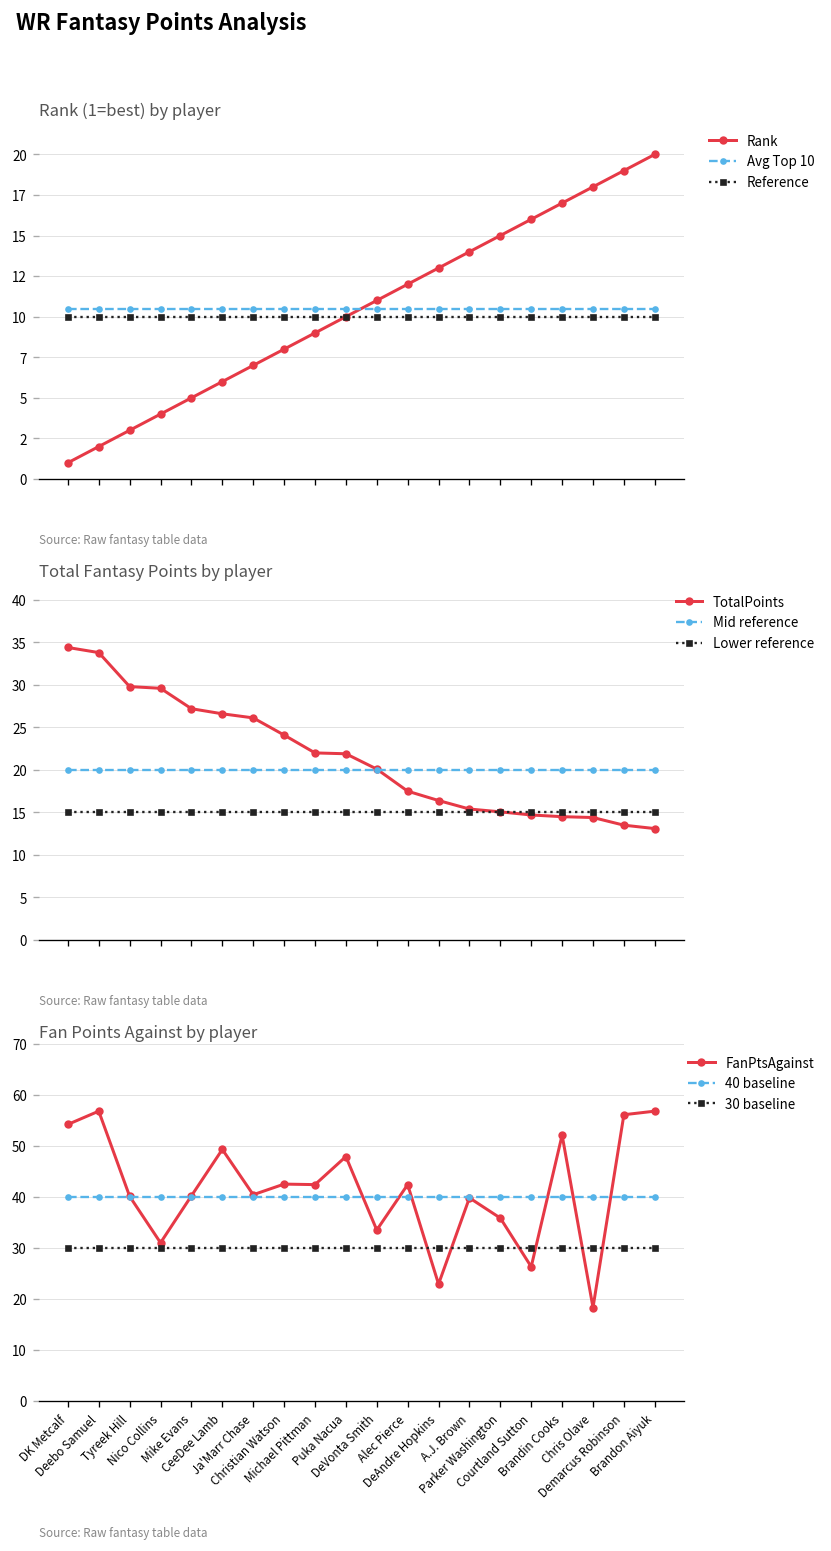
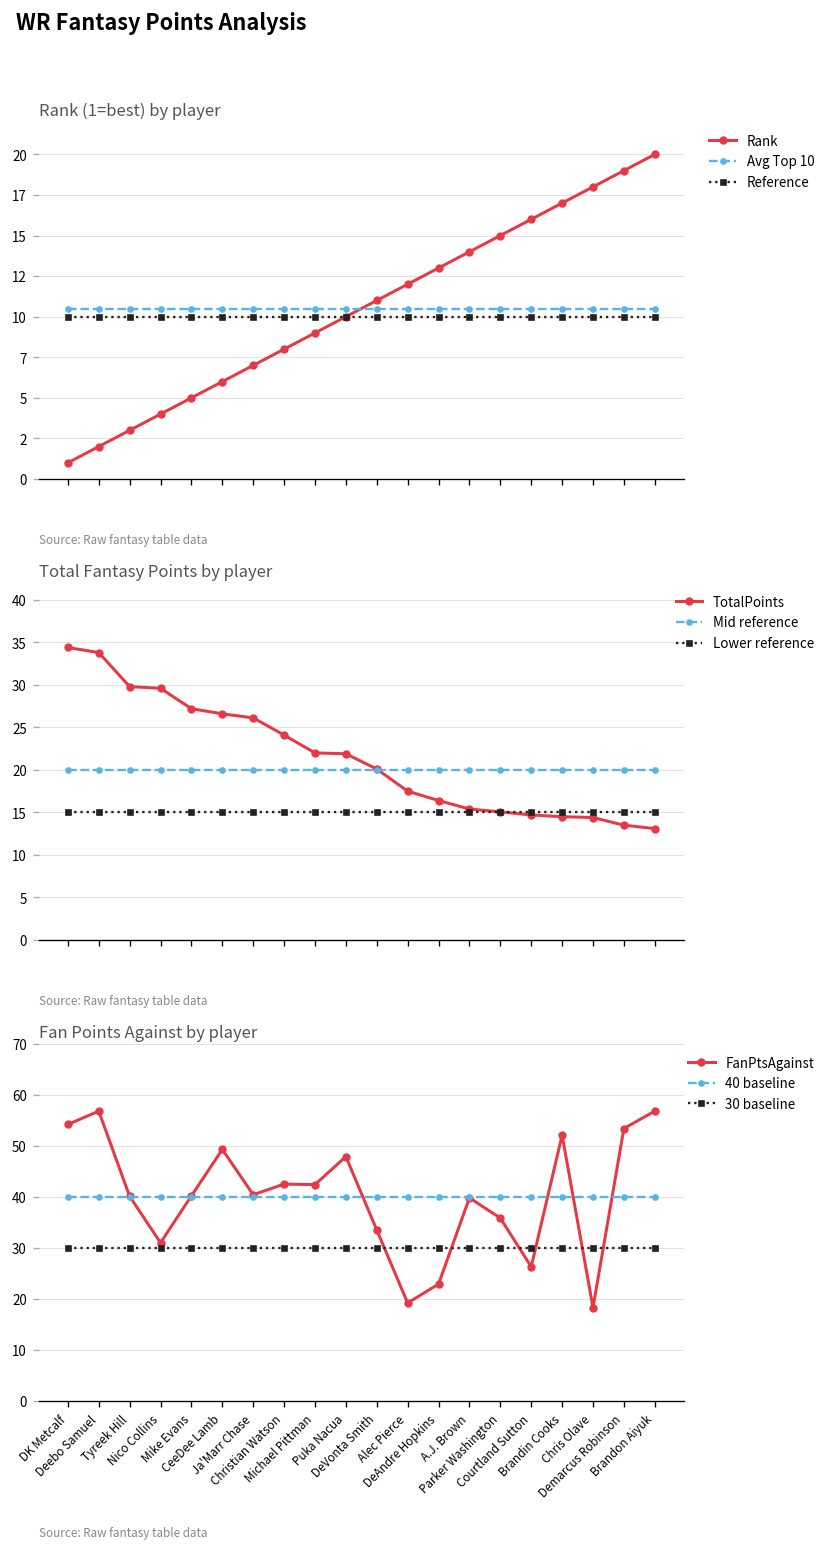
  {
    "Fan Points Against by player": {
      "FanPtsAgainst": {
        "DK Metcalf": 54,
        "Deebo Samuel": 57,
        "Nico Collins": 31,
        "CeeDee Lamb": 49,
        "Christian Watson": 43,
        "Michael Pittman": 42,
        "Puka Nacua": 48,
        "DeVonta Smith": 34,
-       "Alec Pierce": 42,
+       "Alec Pierce": 19,
        "DeAndre Hopkins": 23,
        "Parker Washington": 36,
        "Courtland Sutton": 26,
        "Brandin Cooks": 52,
        "Chris Olave": 18,
-       "Demarcus Robinson": 56,
+       "Demarcus Robinson": 53,
        "Brandon Aiyuk": 57
      },
      "40 baseline": {
        "DK Metcalf": 40,
        "Deebo Samuel": 40,
        "Nico Collins": 40,
        "CeeDee Lamb": 40,
        "Christian Watson": 40,
        "Michael Pittman": 40,
        "Puka Nacua": 40,
        "DeVonta Smith": 40,
        "Alec Pierce": 40,
        "DeAndre Hopkins": 40,
        "Parker Washington": 40,
        "Courtland Sutton": 40,
        "Brandin Cooks": 40,
        "Chris Olave": 40,
        "Demarcus Robinson": 40,
        "Brandon Aiyuk": 40
      },
      "30 baseline": {
        "DK Metcalf": 30,
        "Deebo Samuel": 30,
        "Tyreek Hill": 30,
        "Nico Collins": 30,
        "Mike Evans": 30,
        "CeeDee Lamb": 30,
        "Ja'Marr Chase": 30,
        "Christian Watson": 30,
        "Michael Pittman": 30,
        "Puka Nacua": 30,
        "DeVonta Smith": 30,
        "Alec Pierce": 30,
        "DeAndre Hopkins": 30,
        "A.J. Brown": 30,
        "Parker Washington": 30,
        "Courtland Sutton": 30,
        "Brandin Cooks": 30,
        "Chris Olave": 30,
        "Demarcus Robinson": 30,
        "Brandon Aiyuk": 30
      }
    }
  }
